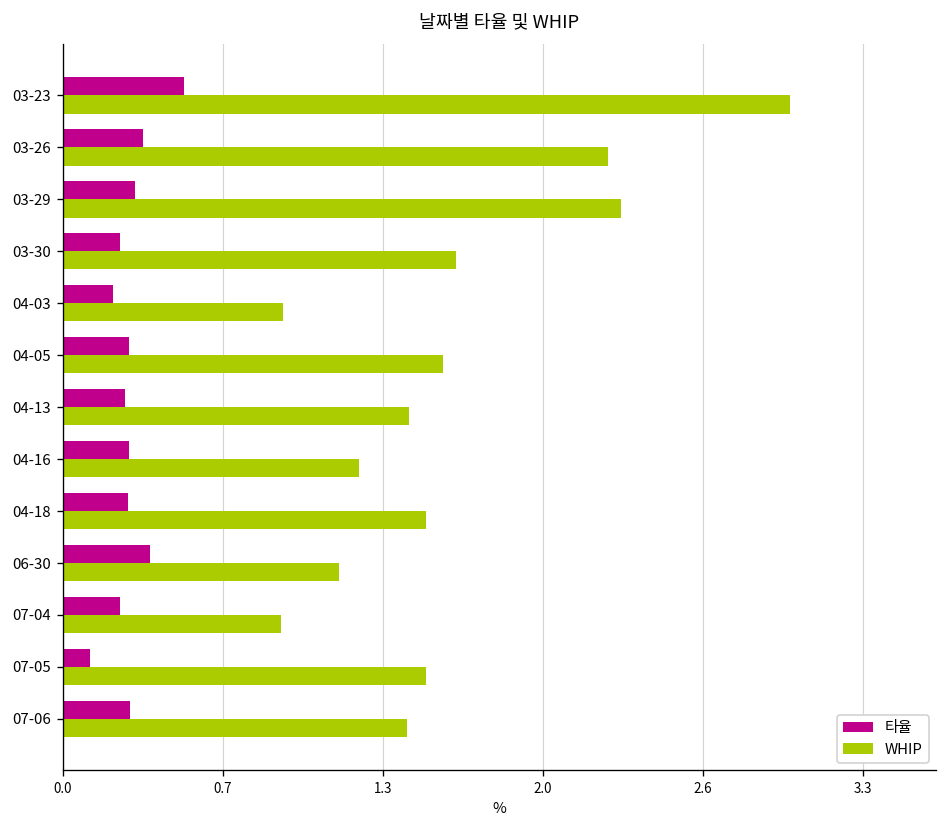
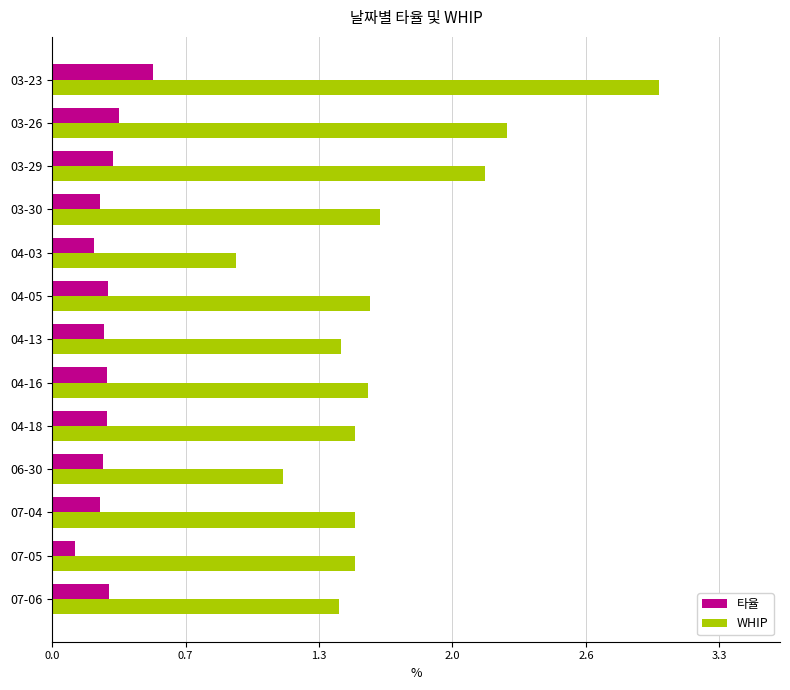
  {
    "타율": {
      "03-23": 0.50,
      "03-26": 0.33,
      "03-29": 0.30,
      "03-30": 0.24,
      "04-03": 0.21,
      "04-05": 0.28,
      "04-13": 0.26,
      "04-16": 0.27,
      "04-18": 0.27,
-     "06-30": 0.36,
+     "06-30": 0.25,
      "07-04": 0.24,
      "07-05": 0.11,
      "07-06": 0.28
    },
    "WHIP": {
      "03-23": 3.00,
      "03-26": 2.25,
-     "03-29": 2.30,
+     "03-29": 2.14,
      "03-30": 1.62,
      "04-03": 0.91,
      "04-05": 1.57,
      "04-13": 1.43,
-     "04-16": 1.22,
+     "04-16": 1.56,
      "04-18": 1.50,
      "06-30": 1.14,
-     "07-04": 0.9,
+     "07-04": 1.5,
      "07-05": 1.50,
      "07-06": 1.42
    }
  }
